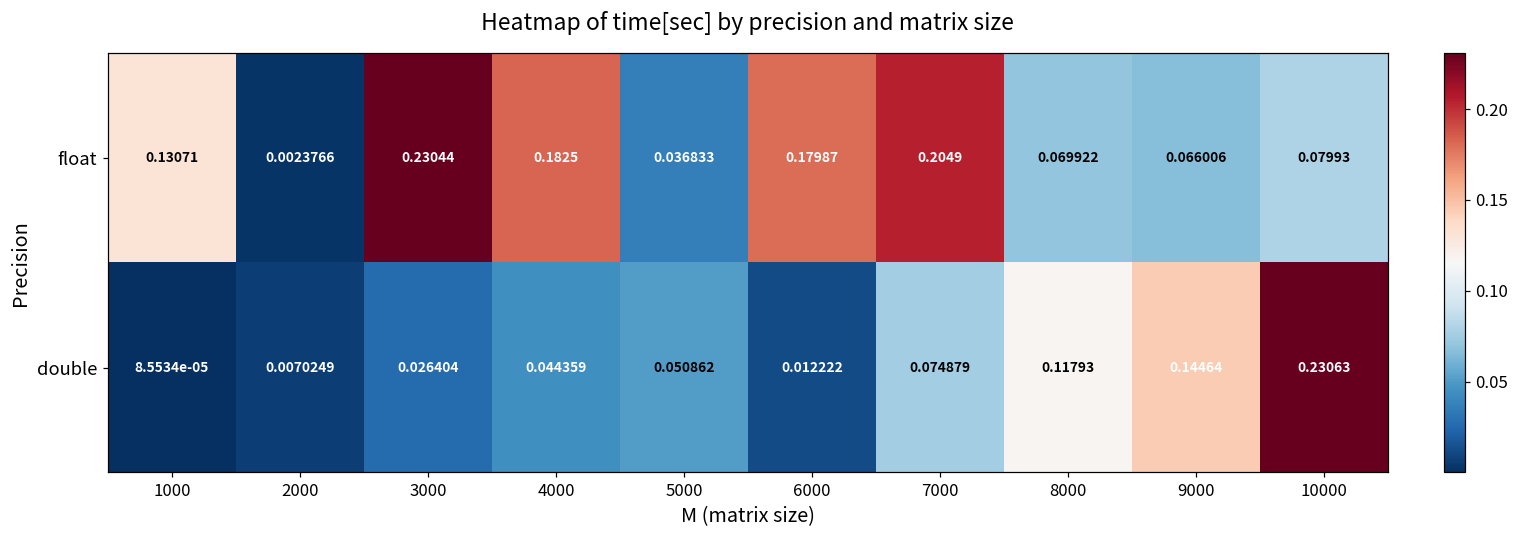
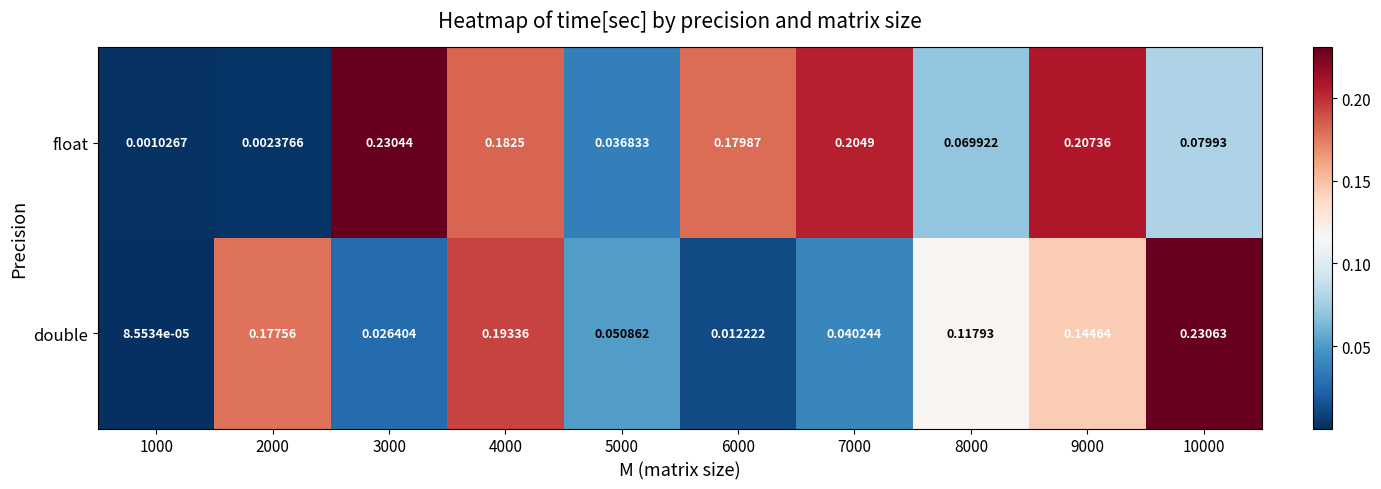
  {
    "float": {
-     "1000": "0.13071",
+     "1000": "0.0010267",
      "2000": "0.0023766",
      "3000": "0.23044",
      "4000": "0.1825",
      "5000": "0.036833",
      "6000": "0.17987",
      "7000": "0.2049",
      "8000": "0.069922",
-     "9000": "0.066006",
+     "9000": "0.20736",
      "10000": "0.07993"
    },
    "double": {
      "1000": "8.5534e-05",
-     "2000": "0.0070249",
+     "2000": "0.17756",
      "3000": "0.026404",
-     "4000": "0.044359",
+     "4000": "0.19336",
      "5000": "0.050862",
      "6000": "0.012222",
-     "7000": "0.074879",
+     "7000": "0.040244",
      "8000": "0.11793",
      "9000": "0.14464",
      "10000": "0.23063"
    }
  }
